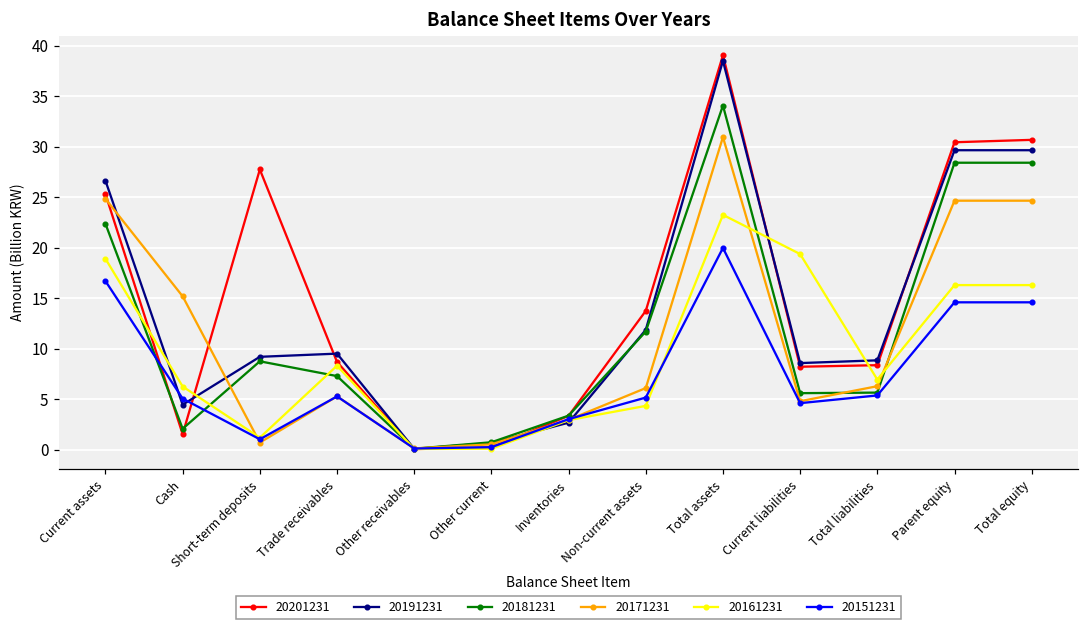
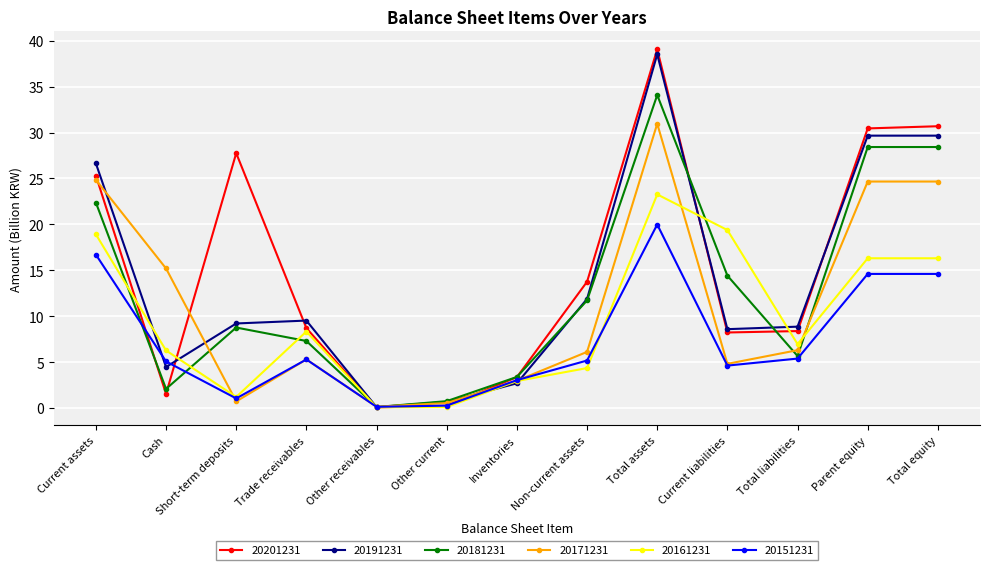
  {
    "20201231": {
      "Current assets": 25,
      "Cash": 2,
      "Short-term deposits": 28,
      "Trade receivables": 9,
      "Non-current assets": 14,
      "Total assets": 39,
      "Current liabilities": 8,
      "Total liabilities": 8,
      "Parent equity": 30,
      "Total equity": 31
    },
    "20191231": {
      "Current assets": 27,
      "Cash": 4,
      "Short-term deposits": 9,
      "Trade receivables": 10,
      "Total assets": 39,
      "Current liabilities": 9,
      "Total liabilities": 9,
      "Parent equity": 30,
      "Total equity": 30
    },
    "20181231": {
      "Current assets": 22,
      "Cash": 2,
      "Short-term deposits": 9,
      "Trade receivables": 7,
      "Total assets": 34,
-     "Current liabilities": 6,
+     "Current liabilities": 14,
      "Total liabilities": 6,
      "Parent equity": 28,
      "Total equity": 28
    },
    "20171231": {
      "Current assets": 25,
      "Cash": 15,
      "Short-term deposits": 1,
      "Non-current assets": 6,
      "Total assets": 31,
      "Total liabilities": 6,
      "Parent equity": 25,
      "Total equity": 25
    },
    "20161231": {
      "Current assets": 19,
      "Cash": 6,
      "Trade receivables": 8,
      "Non-current assets": 4,
      "Total assets": 23,
      "Current liabilities": 19,
      "Total liabilities": 7,
      "Parent equity": 16,
      "Total equity": 16
    },
    "20151231": {
      "Current assets": 17,
      "Cash": 5,
      "Non-current assets": 5,
      "Total assets": 20,
      "Total liabilities": 5,
      "Parent equity": 15,
      "Total equity": 15
    }
  }
